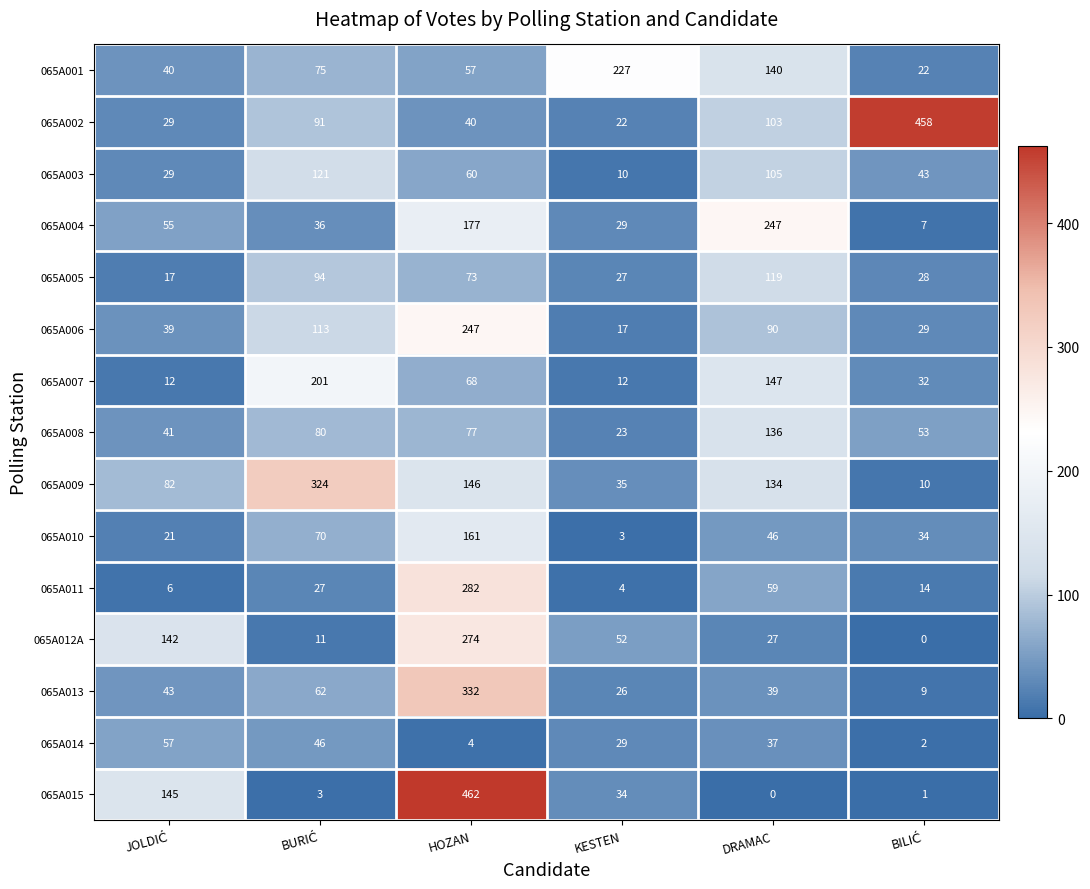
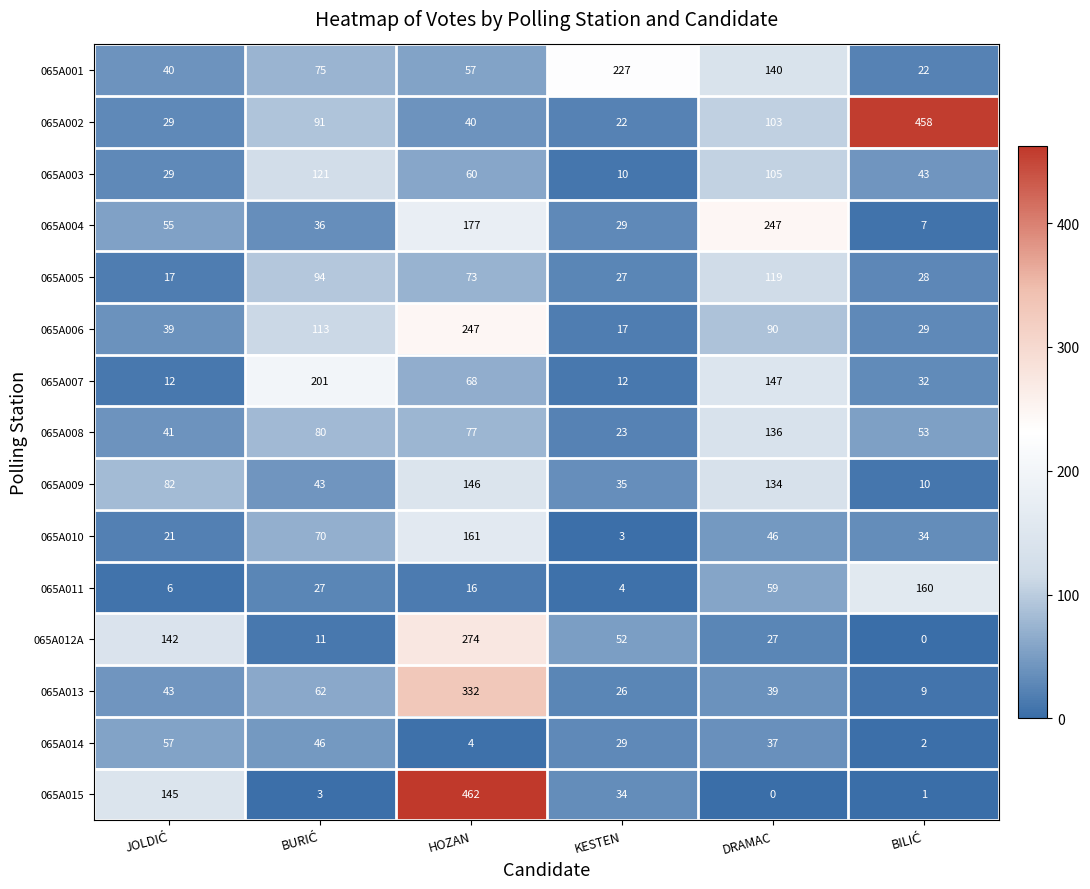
  {
    "065A001": {
      "JOLDIĆ": 40,
      "BURIĆ": 75,
      "HOZAN": 57,
      "KESTEN": 227,
      "DRAMAC": 140,
      "BILIĆ": 22
    },
    "065A002": {
      "JOLDIĆ": 29,
      "BURIĆ": 91,
      "HOZAN": 40,
      "KESTEN": 22,
      "DRAMAC": 103,
      "BILIĆ": 458
    },
    "065A003": {
      "JOLDIĆ": 29,
      "HOZAN": 60,
      "KESTEN": 10,
      "DRAMAC": 105,
      "BILIĆ": 43
    },
    "065A004": {
      "JOLDIĆ": 55,
      "BURIĆ": 36,
      "HOZAN": 177,
      "KESTEN": 29,
      "DRAMAC": 247,
      "BILIĆ": 7
    },
    "065A005": {
      "JOLDIĆ": 17,
      "BURIĆ": 94,
      "HOZAN": 73,
      "KESTEN": 27,
      "BILIĆ": 28
    },
    "065A006": {
      "JOLDIĆ": 39,
      "BURIĆ": 113,
      "HOZAN": 247,
      "KESTEN": 17,
      "DRAMAC": 90,
      "BILIĆ": 29
    },
    "065A007": {
      "JOLDIĆ": 12,
      "BURIĆ": 201,
      "HOZAN": 68,
      "KESTEN": 12,
      "DRAMAC": 147,
      "BILIĆ": 32
    },
    "065A008": {
      "JOLDIĆ": 41,
      "BURIĆ": 80,
      "HOZAN": 77,
      "KESTEN": 23,
      "DRAMAC": 136,
      "BILIĆ": 53
    },
    "065A009": {
      "JOLDIĆ": 82,
-     "BURIĆ": 324,
+     "BURIĆ": 43,
      "HOZAN": 146,
      "KESTEN": 35,
      "DRAMAC": 134,
      "BILIĆ": 10
    },
    "065A010": {
      "JOLDIĆ": 21,
      "BURIĆ": 70,
      "HOZAN": 161,
      "KESTEN": 3,
      "DRAMAC": 46,
      "BILIĆ": 34
    },
    "065A011": {
      "JOLDIĆ": 6,
      "BURIĆ": 27,
-     "HOZAN": 282,
+     "HOZAN": 16,
      "KESTEN": 4,
      "DRAMAC": 59,
-     "BILIĆ": 14
+     "BILIĆ": 160
    },
    "065A012A": {
      "JOLDIĆ": 142,
      "BURIĆ": 11,
      "HOZAN": 274,
      "KESTEN": 52,
      "DRAMAC": 27,
      "BILIĆ": 0
    },
    "065A013": {
      "JOLDIĆ": 43,
      "BURIĆ": 62,
      "HOZAN": 332,
      "KESTEN": 26,
      "DRAMAC": 39,
      "BILIĆ": 9
    },
    "065A014": {
      "JOLDIĆ": 57,
      "BURIĆ": 46,
      "HOZAN": 4,
      "KESTEN": 29,
      "DRAMAC": 37,
      "BILIĆ": 2
    },
    "065A015": {
      "JOLDIĆ": 145,
      "BURIĆ": 3,
      "HOZAN": 462,
      "KESTEN": 34,
      "DRAMAC": 0,
      "BILIĆ": 1
    }
  }
